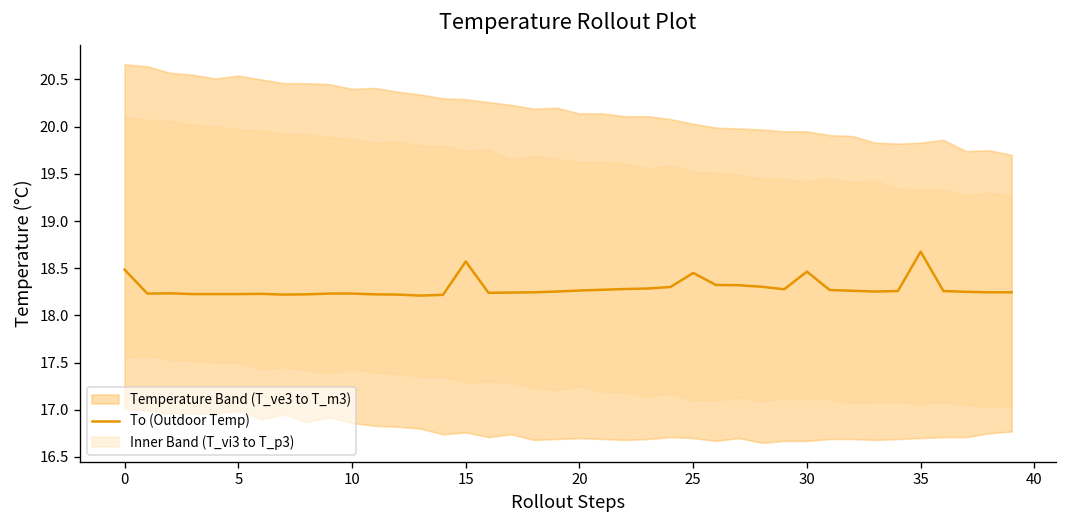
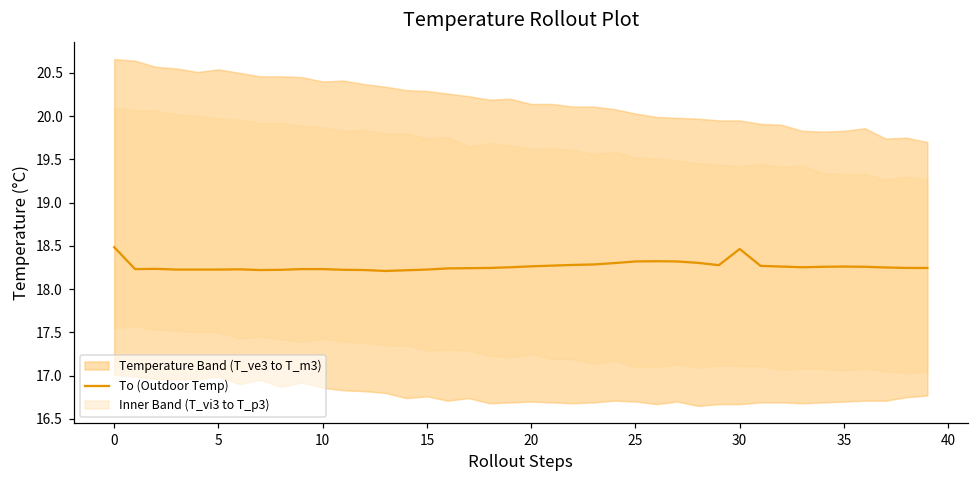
  {
    "To (Outdoor Temp)": {
      "0": 18.5,
      "5": 18.2,
      "10": 18.2,
-     "15": 18.6,
+     "15": 18.2,
      "20": 18.3,
-     "25": 18.4,
+     "25": 18.3,
      "30": 18.5,
-     "35": 18.7
+     "35": 18.3
    }
  }
